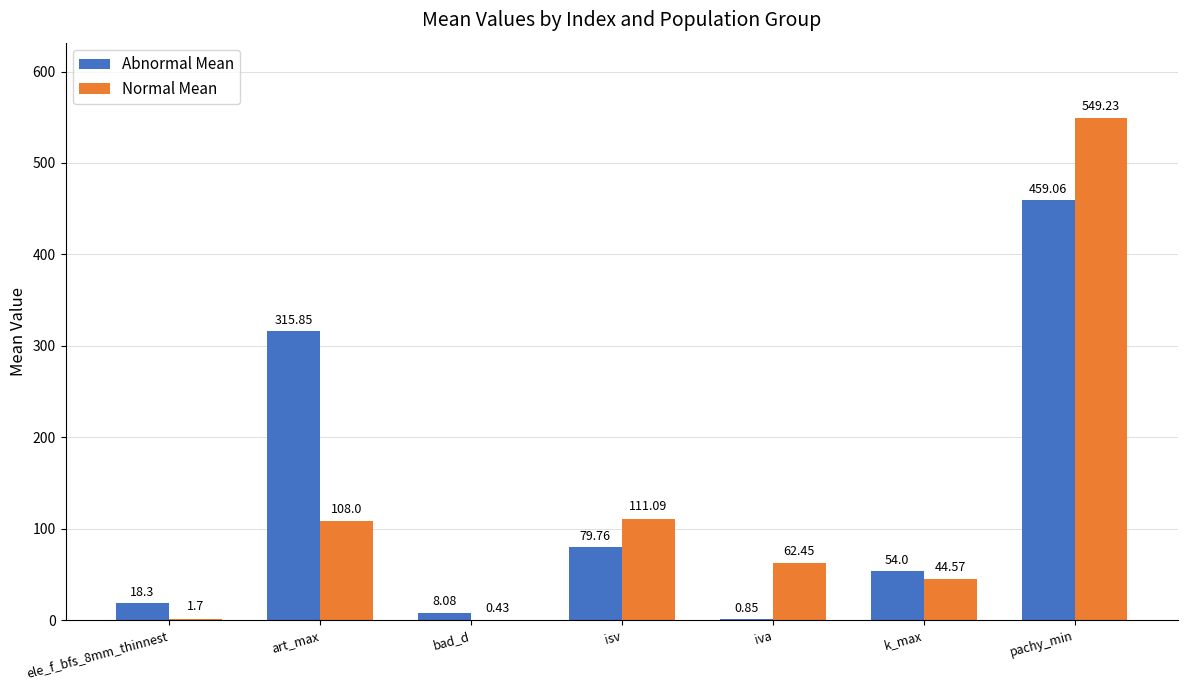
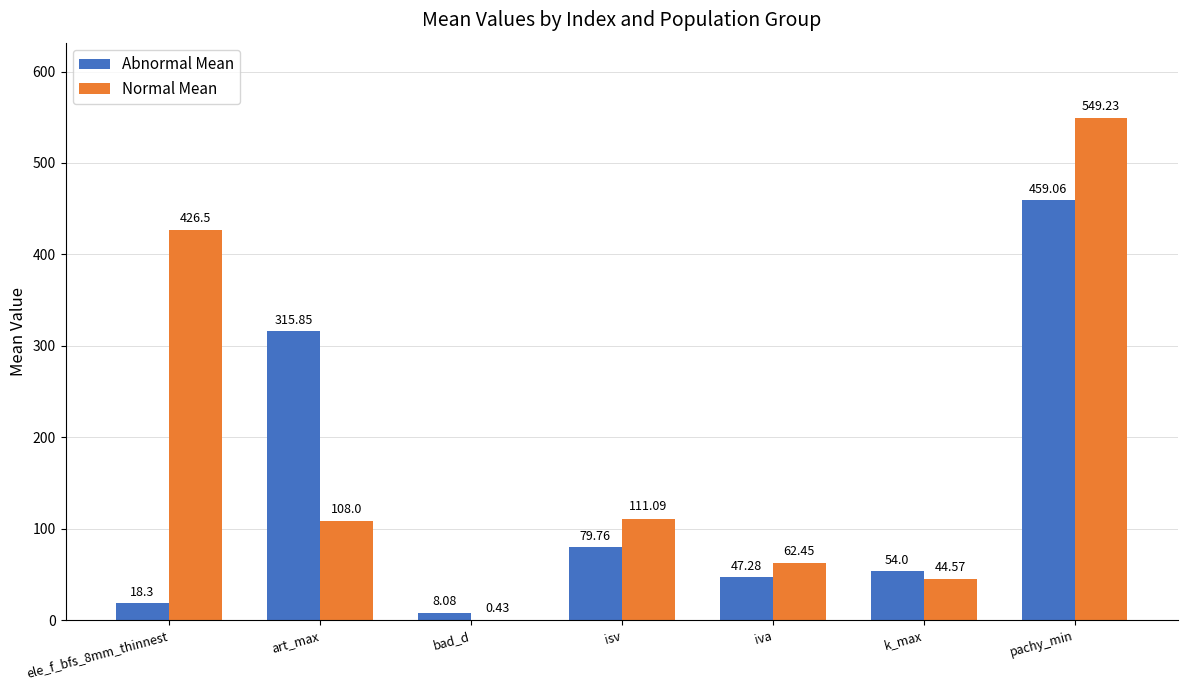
  {
    "Abnormal Mean": {
      "ele_f_bfs_8mm_thinnest": 18.3,
      "art_max": 315.85,
      "bad_d": 8.08,
      "isv": 79.76,
-     "iva": 0.85,
+     "iva": 47.28,
      "k_max": 54.0,
      "pachy_min": 459.06
    },
    "Normal Mean": {
-     "ele_f_bfs_8mm_thinnest": 1.7,
+     "ele_f_bfs_8mm_thinnest": 426.5,
      "art_max": 108.0,
      "bad_d": 0.43,
      "isv": 111.09,
      "iva": 62.45,
      "k_max": 44.57,
      "pachy_min": 549.23
    }
  }
